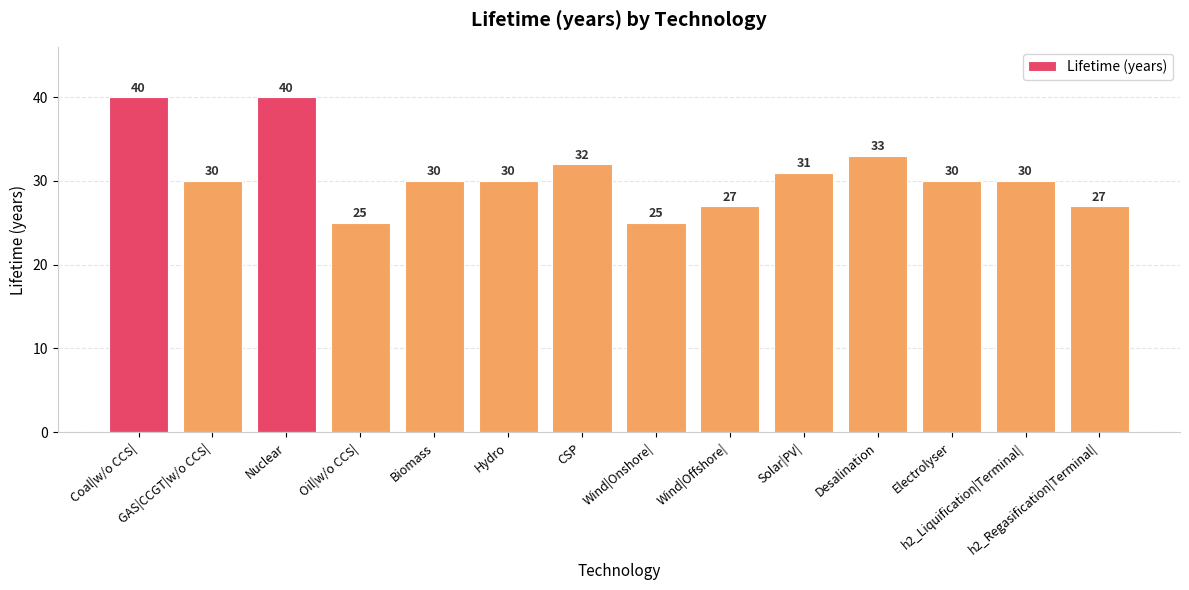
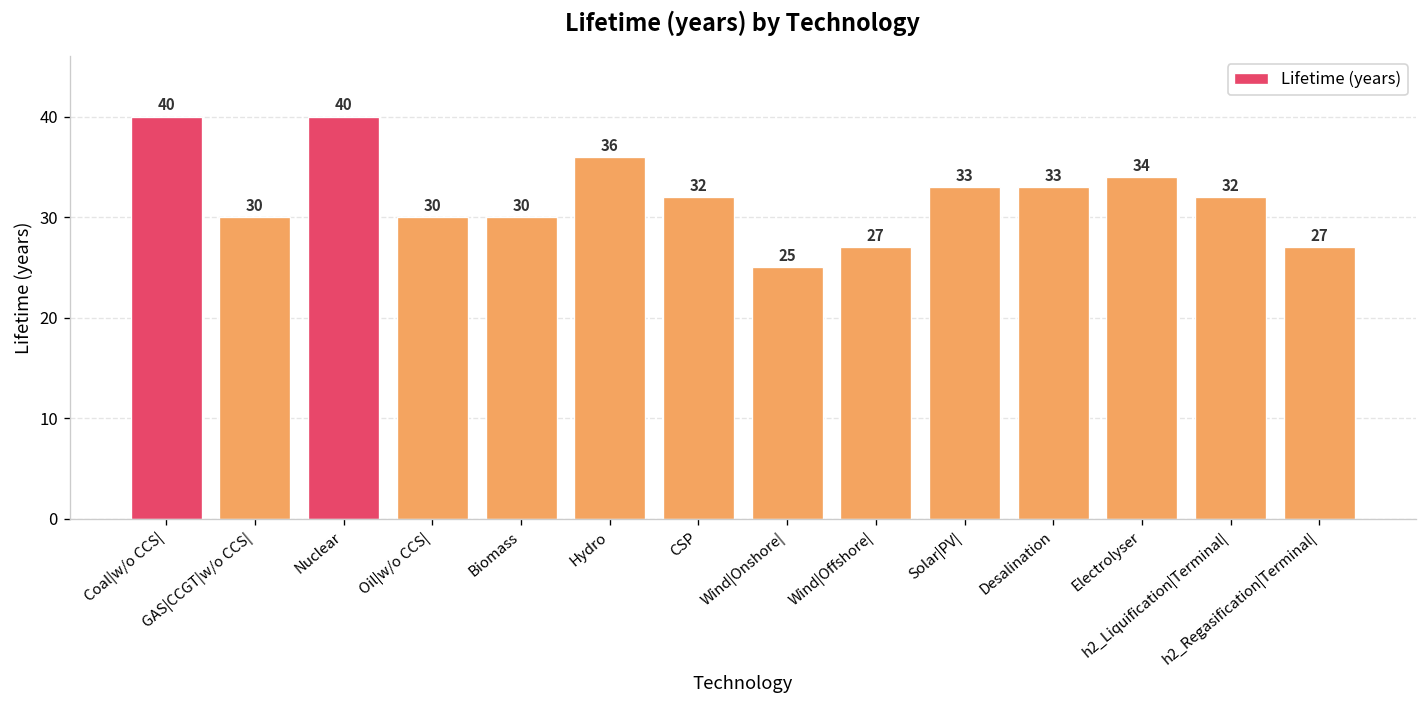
  {
    "Coal|w/o CCS|": 40,
    "GAS|CCGT|w/o CCS|": 30,
    "Nuclear": 40,
-   "Oil|w/o CCS|": 25,
+   "Oil|w/o CCS|": 30,
    "Biomass": 30,
-   "Hydro": 30,
+   "Hydro": 36,
    "CSP": 32,
    "Wind|Onshore|": 25,
    "Wind|Offshore|": 27,
-   "Solar|PV|": 31,
+   "Solar|PV|": 33,
    "Desalination": 33,
-   "Electrolyser": 30,
-   "h2_Liquification|Terminal|": 30,
+   "Electrolyser": 34,
+   "h2_Liquification|Terminal|": 32,
    "h2_Regasification|Terminal|": 27
  }
